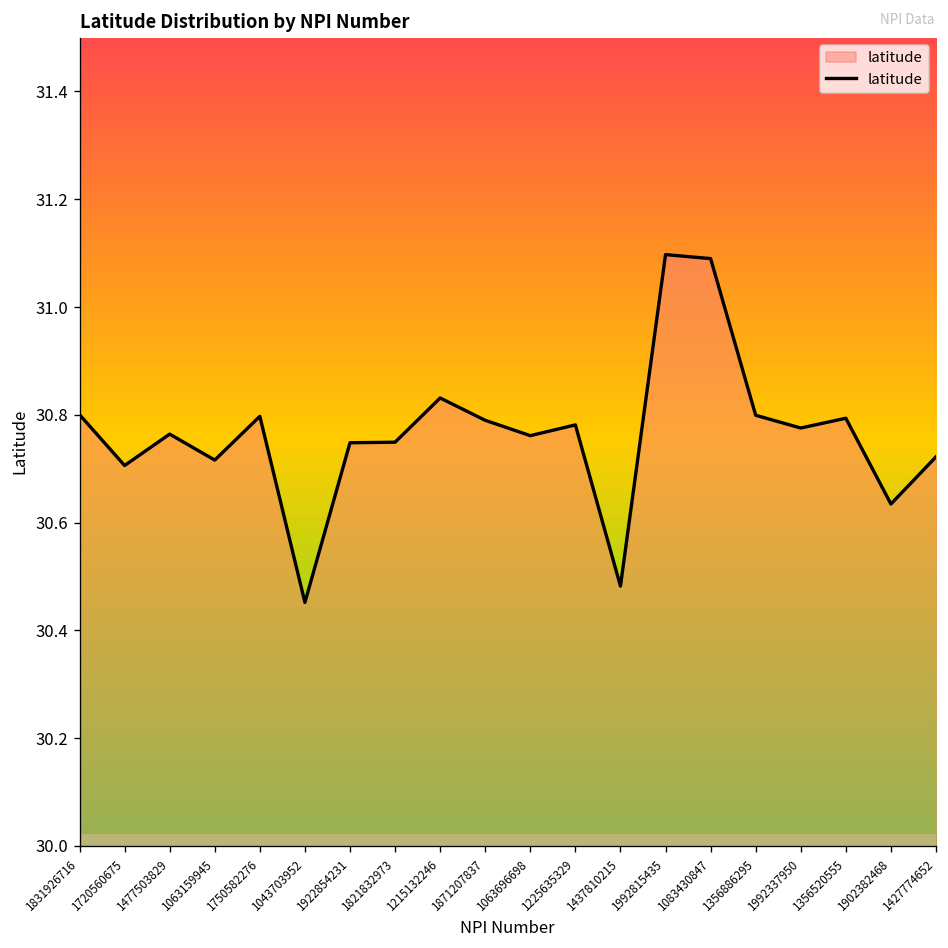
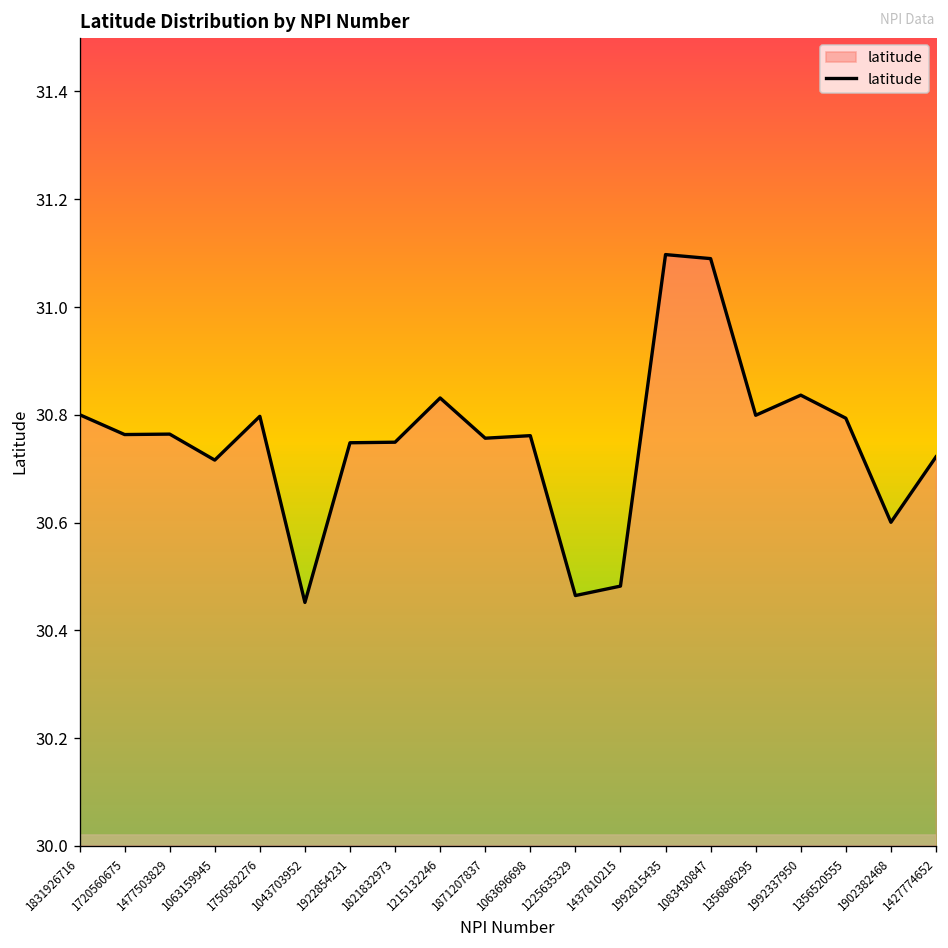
  {
    "1831926716": 30.80,
-   "1720560675": 30.71,
+   "1720560675": 30.76,
    "1477503829": 30.76,
    "1063159945": 30.72,
    "1750582276": 30.80,
    "1043703952": 30.45,
    "1922854231": 30.75,
    "1821832973": 30.75,
    "1215132246": 30.83,
-   "1871207837": 30.79,
+   "1871207837": 30.76,
    "1063696698": 30.76,
-   "1225635329": 30.78,
+   "1225635329": 30.46,
    "1437810215": 30.48,
    "1992815435": 31.10,
    "1083430847": 31.09,
    "1356886295": 30.80,
-   "1992337950": 30.78,
+   "1992337950": 30.84,
    "1356520555": 30.79,
-   "1902382468": 30.63,
+   "1902382468": 30.60,
    "1427774652": 30.72
  }
